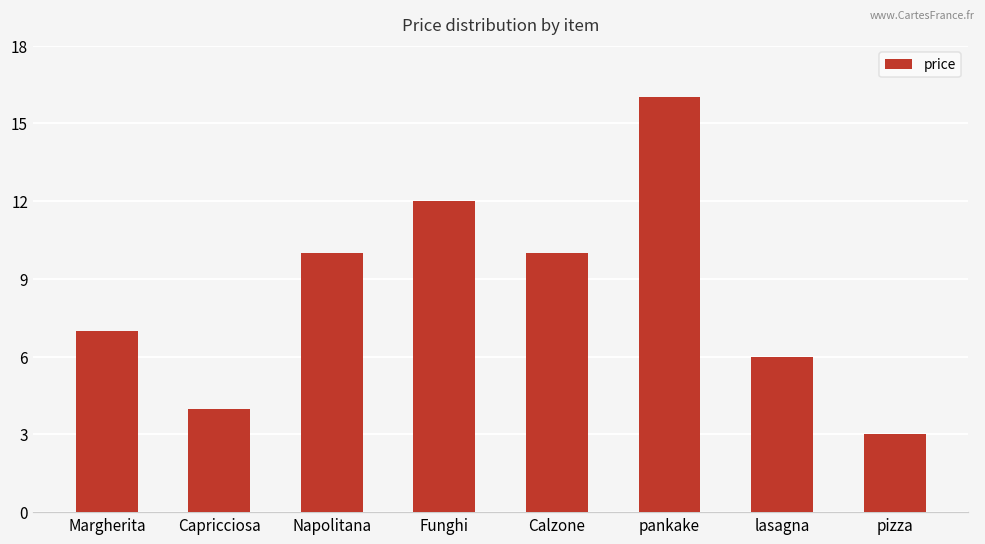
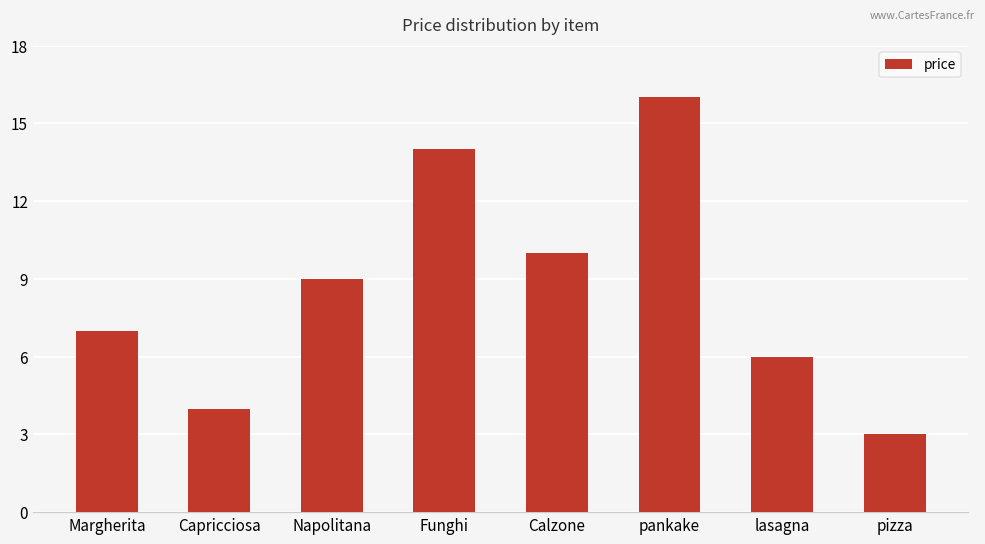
  {
    "Margherita": 7,
    "Capricciosa": 4,
-   "Napolitana": 10,
-   "Funghi": 12,
+   "Napolitana": 9,
+   "Funghi": 14,
    "Calzone": 10,
    "pankake": 16,
    "lasagna": 6,
    "pizza": 3
  }
